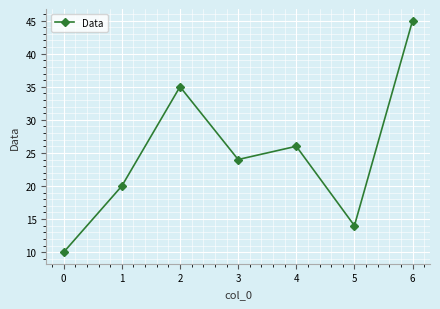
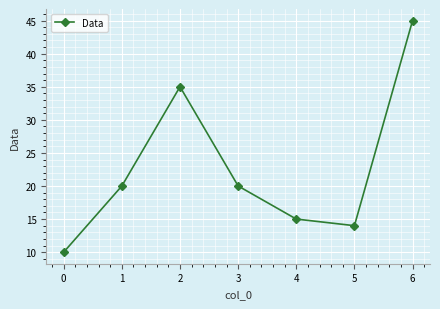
  {
    "0": 10,
    "1": 20,
    "2": 35,
-   "3": 24,
-   "4": 26,
+   "3": 20,
+   "4": 15,
    "5": 14,
    "6": 45
  }
